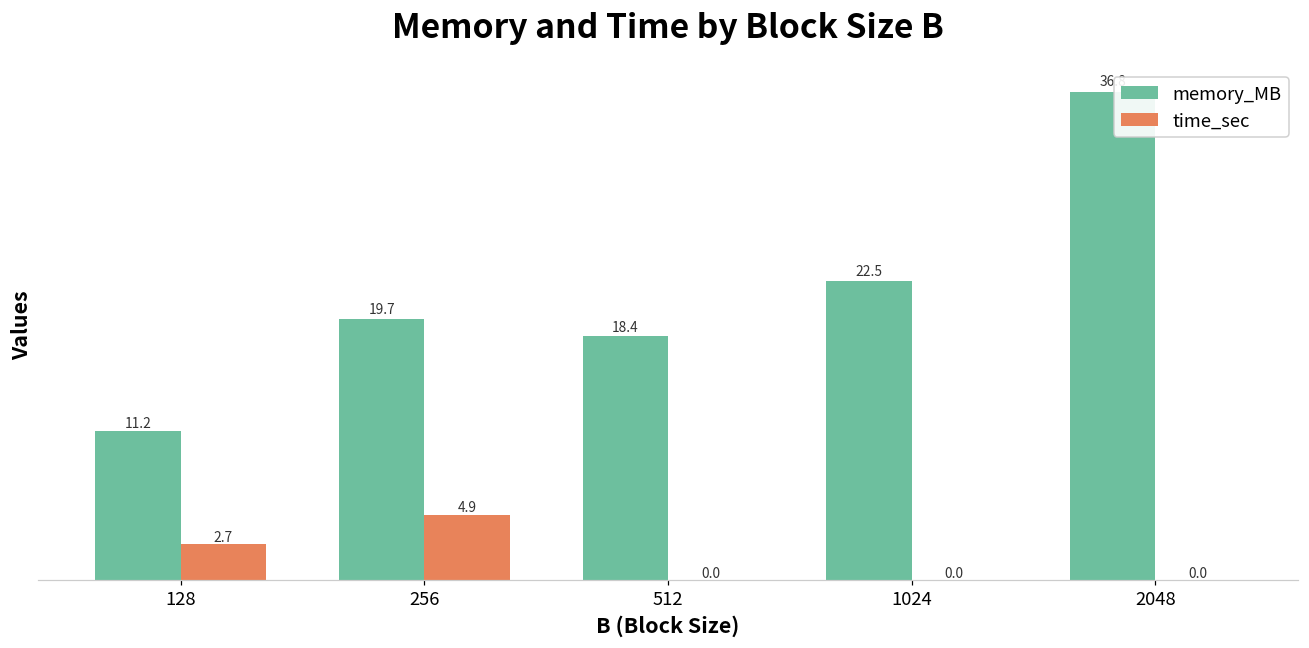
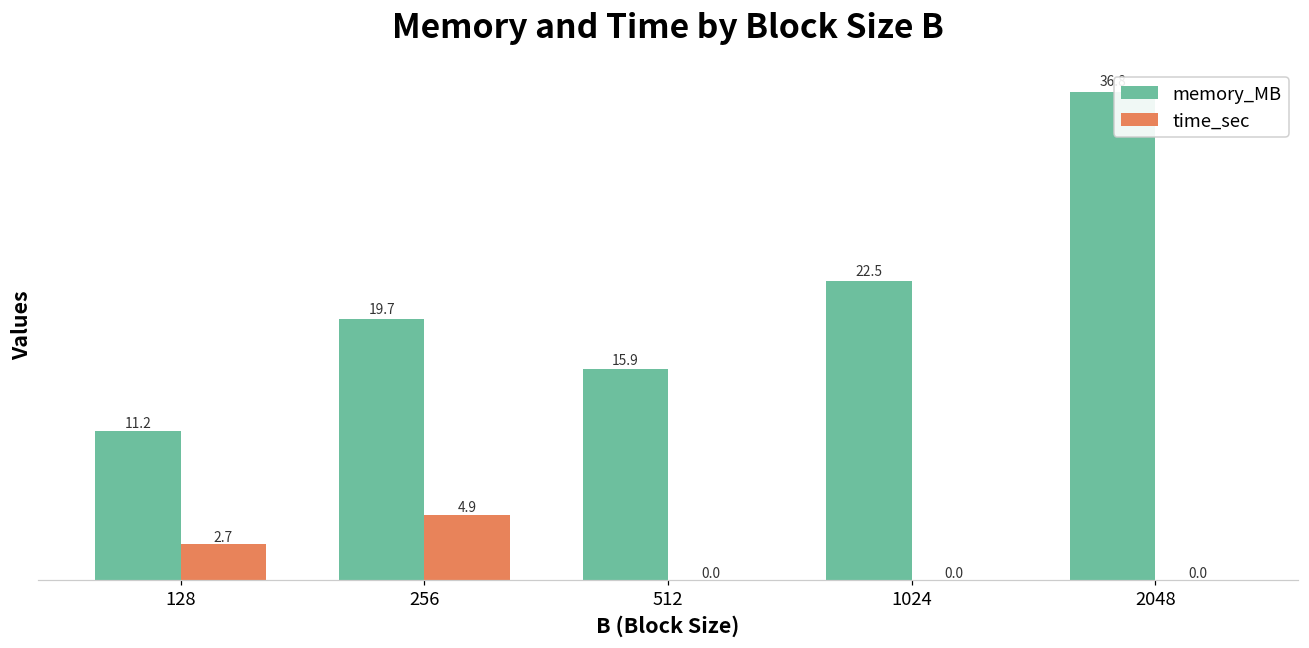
  {
    "memory_MB": {
      "128": 11.2,
      "256": 19.7,
-     "512": 18.4,
+     "512": 15.9,
      "1024": 22.5
    },
    "time_sec": {
      "128": 2.7,
      "256": 4.9,
      "512": 0.0,
      "1024": 0.0,
      "2048": 0.0
    }
  }
